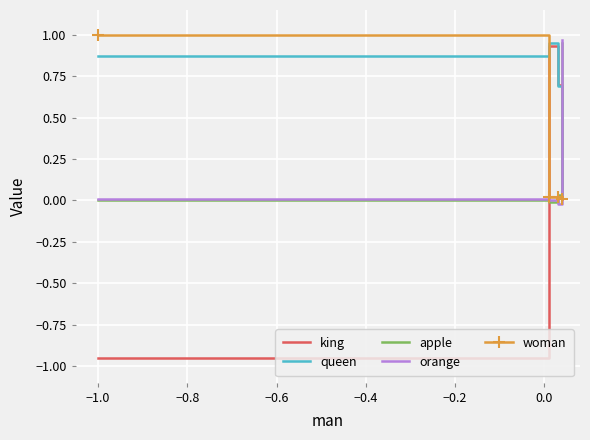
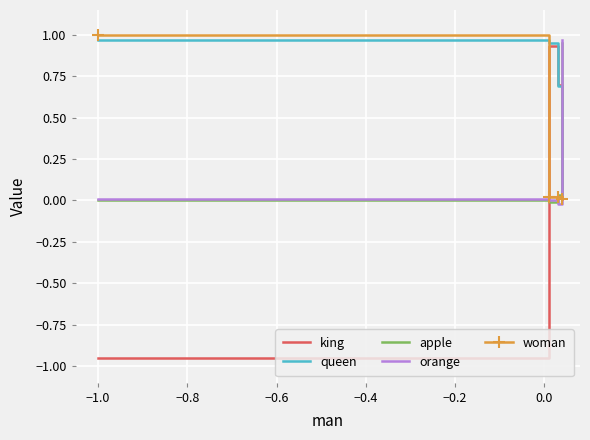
  {
    "king": {
      "−1.0": -0.95
    },
    "queen": {
-     "−1.0": 0.87
+     "−1.0": 0.97
    },
    "woman": {
      "−1.0": 1.00
    }
  }
